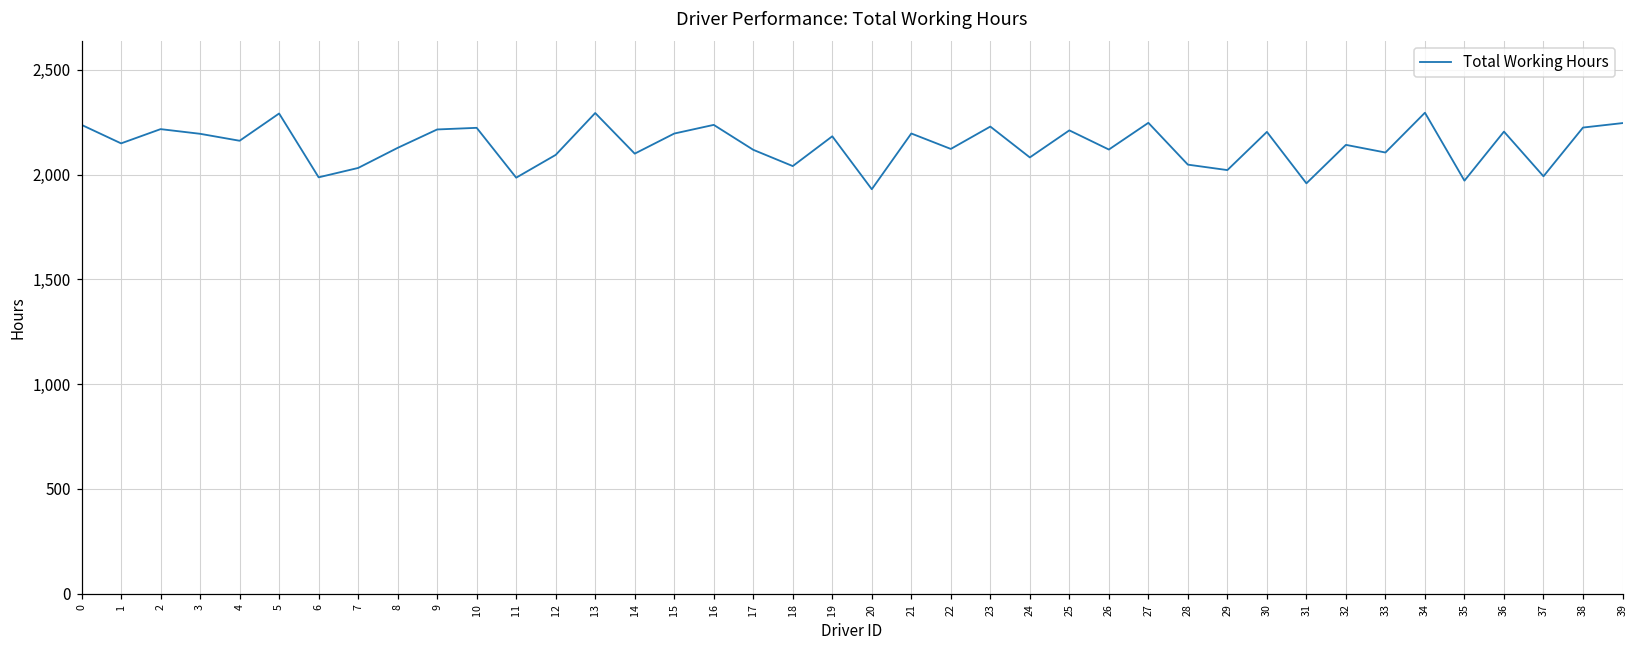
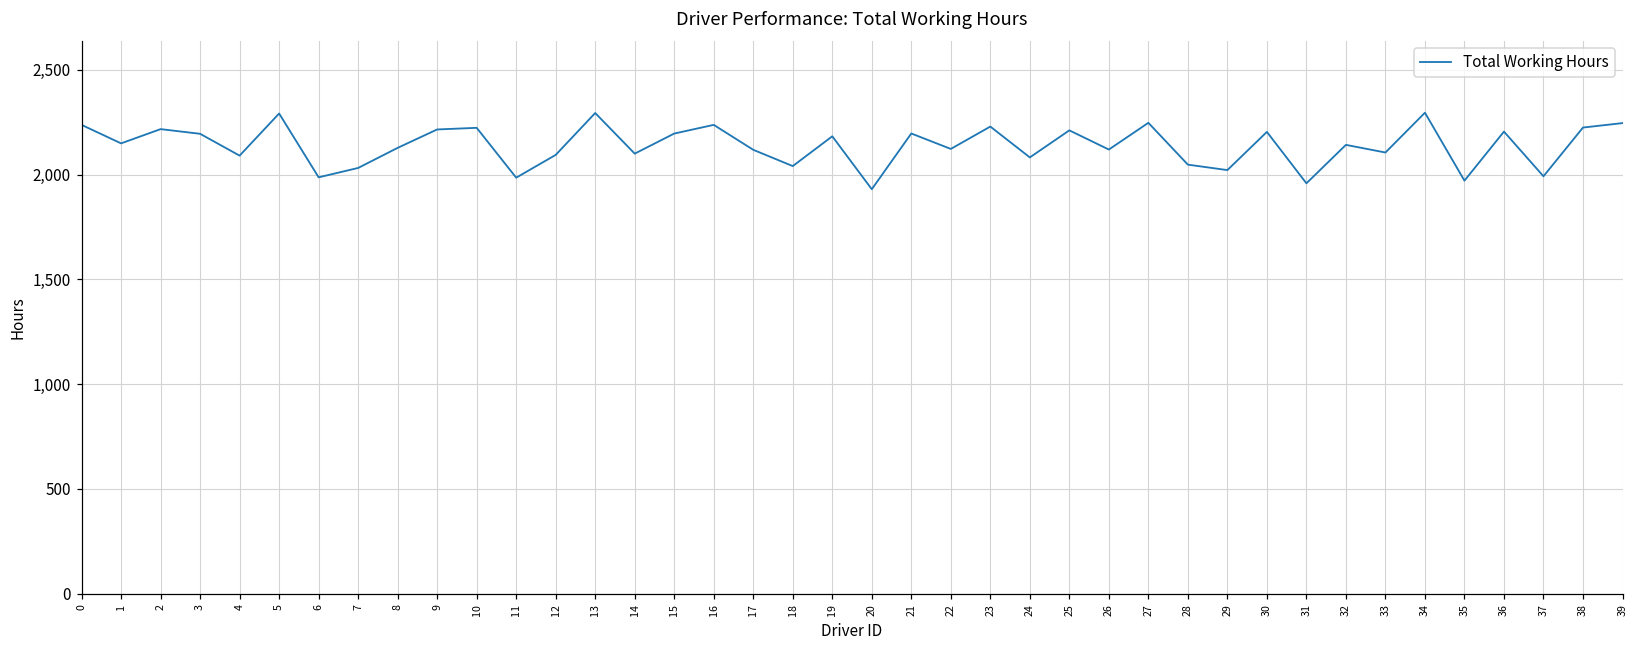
  {
    "0": "2,240",
    "1": "2,150",
    "2": "2,220",
    "3": "2,190",
-   "4": "2,160",
+   "4": "2,090",
    "5": "2,290",
    "6": "1,990",
    "7": "2,030",
    "8": "2,130",
    "9": "2,220",
    "10": "2,220",
    "11": "1,990",
    "12": "2,090",
    "13": "2,290",
    "14": "2,100",
    "15": "2,200",
    "16": "2,240",
    "17": "2,120",
    "18": "2,040",
    "19": "2,180",
    "20": "1,930",
    "21": "2,200",
    "22": "2,120",
    "23": "2,230",
    "24": "2,080",
    "25": "2,210",
    "26": "2,120",
    "27": "2,250",
    "28": "2,050",
    "29": "2,020",
    "30": "2,200",
    "31": "1,960",
    "32": "2,140",
    "33": "2,110",
    "34": "2,300",
    "35": "1,970",
    "36": "2,210",
    "37": "1,990",
    "38": "2,220",
    "39": "2,250"
  }
